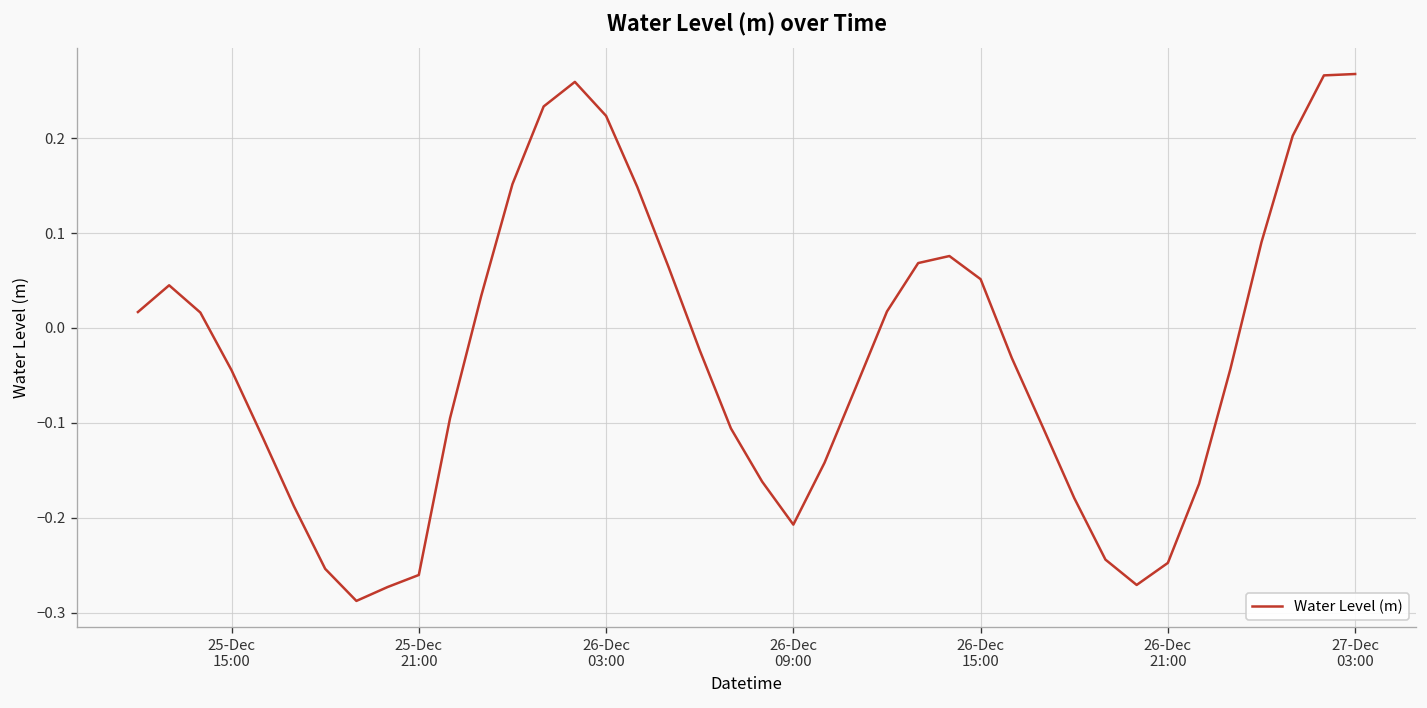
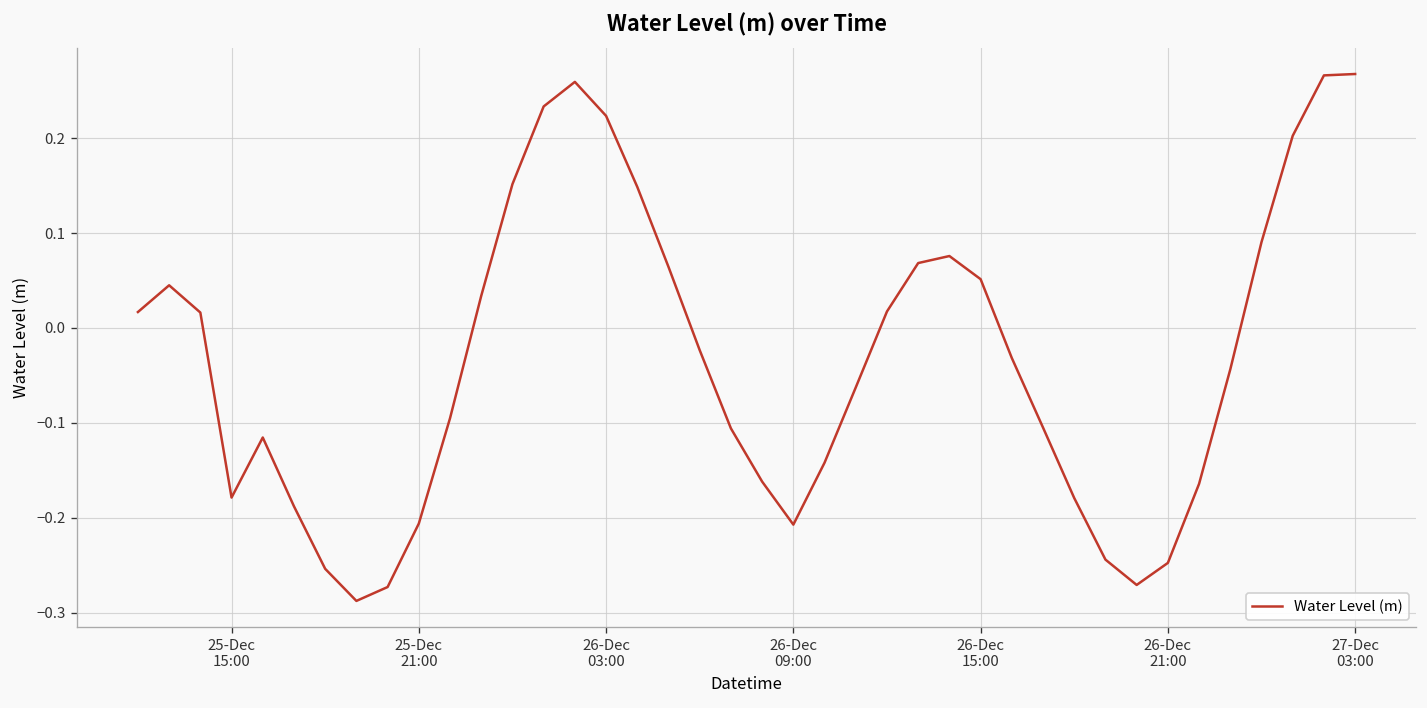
  {
-   "25-Dec 15:00": -0.04,
-   "25-Dec 21:00": -0.26,
+   "25-Dec 15:00": -0.18,
+   "25-Dec 21:00": -0.21,
    "26-Dec 03:00": 0.22,
    "26-Dec 09:00": -0.21,
    "26-Dec 15:00": 0.05,
    "26-Dec 21:00": -0.25,
    "27-Dec 03:00": 0.27
  }
